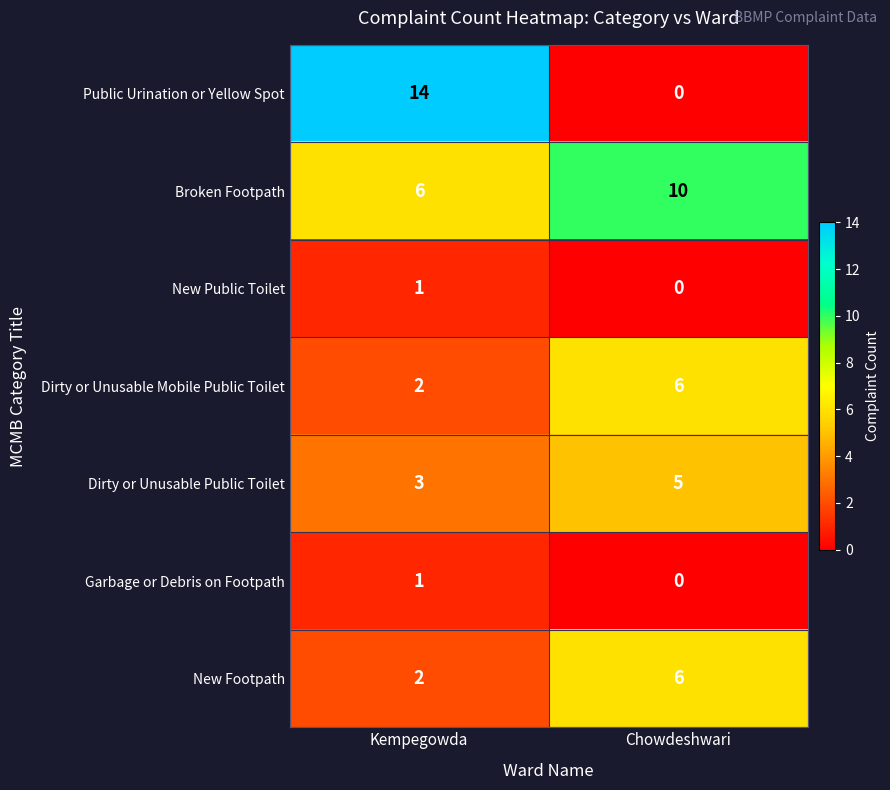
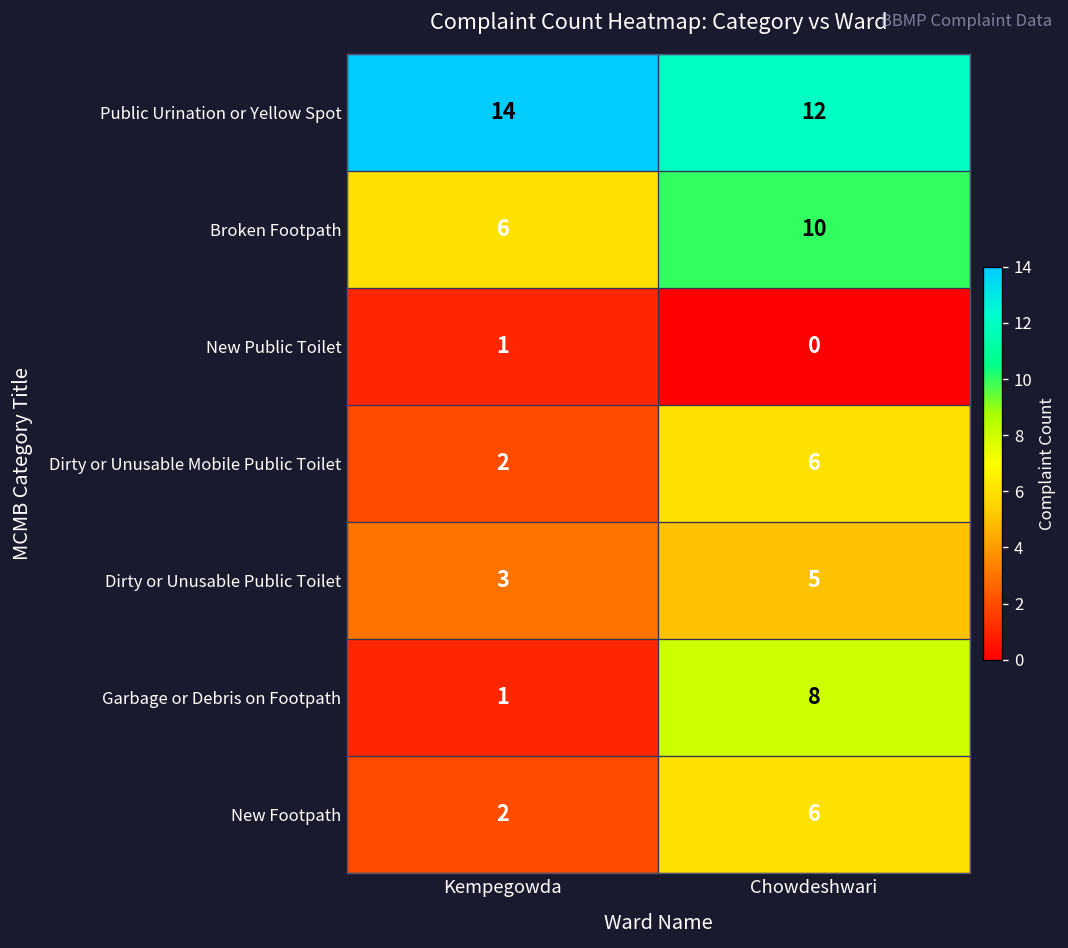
  {
    "Public Urination or Yellow Spot": {
      "Kempegowda": 14,
-     "Chowdeshwari": 0
+     "Chowdeshwari": 12
    },
    "Broken Footpath": {
      "Kempegowda": 6,
      "Chowdeshwari": 10
    },
    "New Public Toilet": {
      "Kempegowda": 1,
      "Chowdeshwari": 0
    },
    "Dirty or Unusable Mobile Public Toilet": {
      "Kempegowda": 2,
      "Chowdeshwari": 6
    },
    "Dirty or Unusable Public Toilet": {
      "Kempegowda": 3,
      "Chowdeshwari": 5
    },
    "Garbage or Debris on Footpath": {
      "Kempegowda": 1,
-     "Chowdeshwari": 0
+     "Chowdeshwari": 8
    },
    "New Footpath": {
      "Kempegowda": 2,
      "Chowdeshwari": 6
    }
  }
